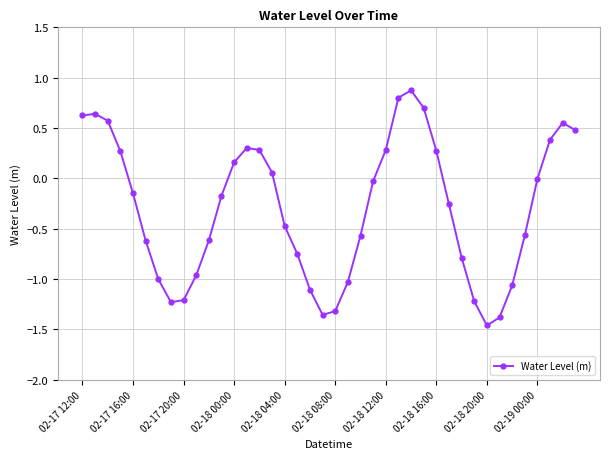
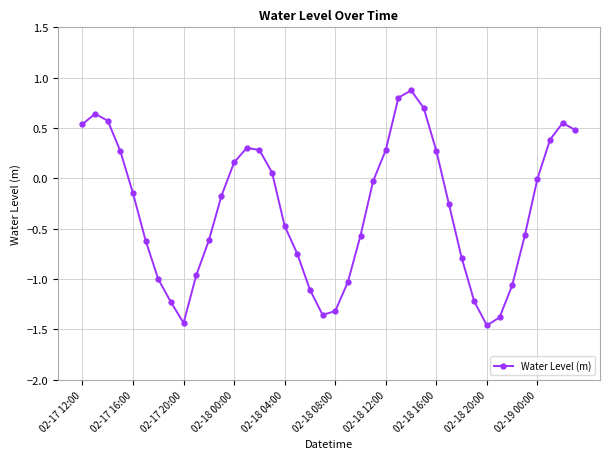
  {
-   "02-17 12:00": 0.62,
+   "02-17 12:00": 0.54,
    "02-17 16:00": -0.15,
-   "02-17 20:00": -1.21,
+   "02-17 20:00": -1.44,
    "02-18 00:00": 0.16,
    "02-18 04:00": -0.47,
    "02-18 08:00": -1.32,
    "02-18 12:00": 0.28,
    "02-18 16:00": 0.27,
    "02-18 20:00": -1.46,
    "02-19 00:00": 0.00
  }
